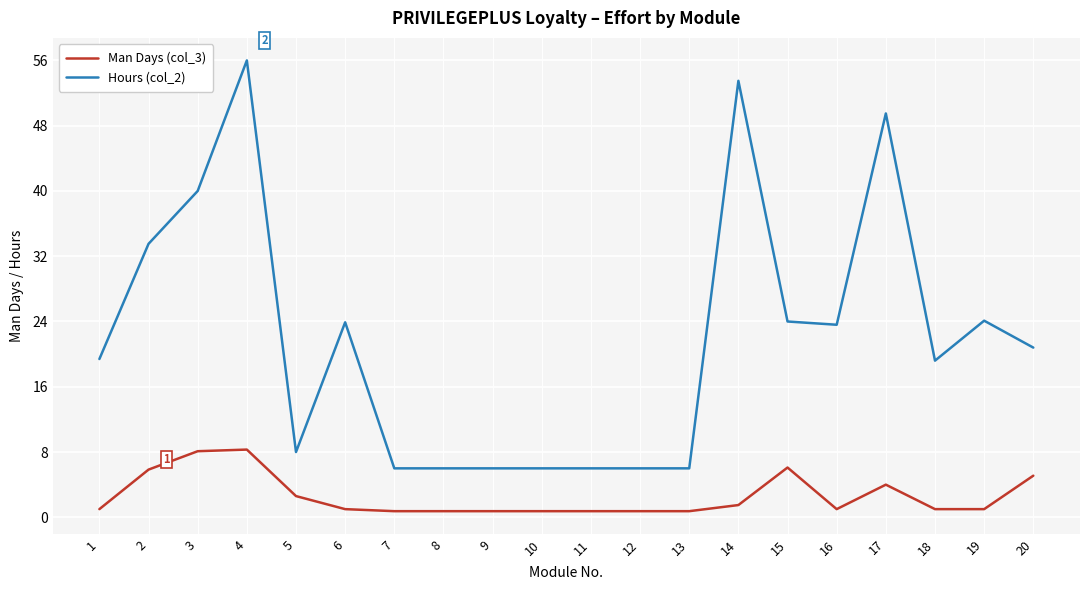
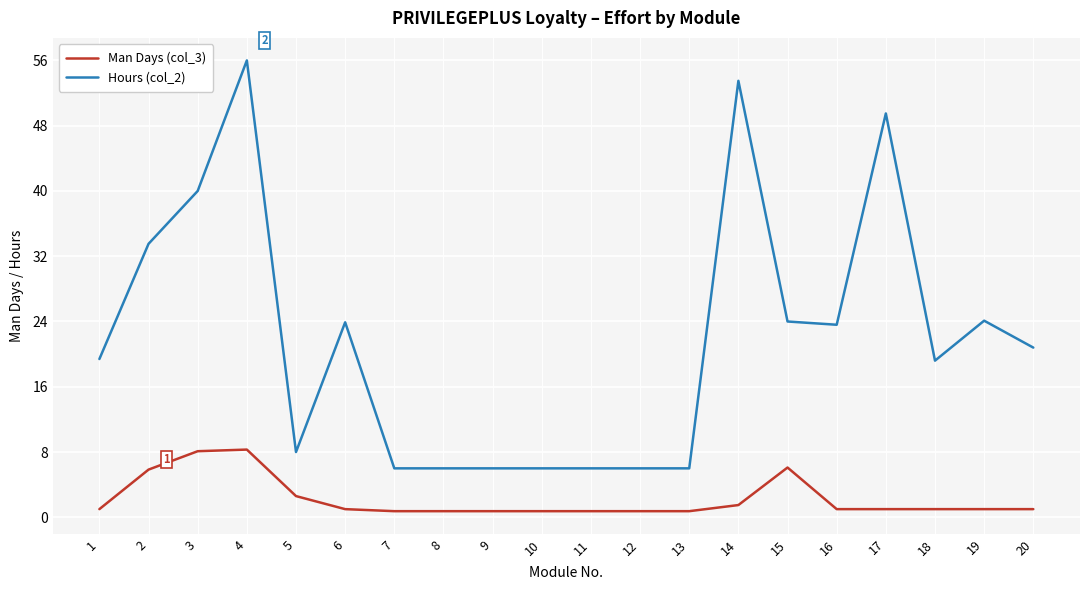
  {
    "Man Days (col_3)": {
      "1": 1,
      "3": 8,
      "4": 8,
      "5": 3,
      "6": 1,
      "7": 1,
      "8": 1,
      "9": 1,
      "10": 1,
      "11": 1,
      "12": 1,
      "13": 1,
      "14": 2,
      "15": 6,
      "16": 1,
-     "17": 4,
+     "17": 1,
      "18": 1,
      "19": 1,
-     "20": 5
+     "20": 1
    },
    "Hours (col_2)": {
      "1": 19,
      "2": 34,
      "3": 40,
      "5": 8,
      "6": 24,
      "7": 6,
      "8": 6,
      "9": 6,
      "10": 6,
      "11": 6,
      "12": 6,
      "13": 6,
      "14": 54,
      "15": 24,
      "16": 24,
      "17": 50,
      "18": 19,
      "19": 24,
      "20": 21
    }
  }
